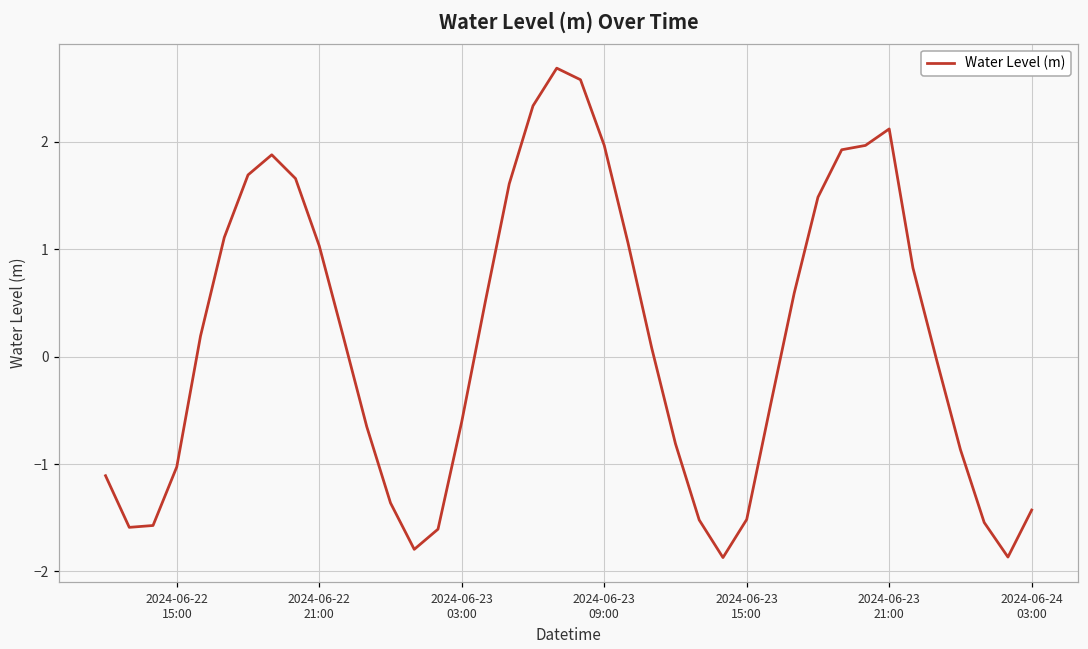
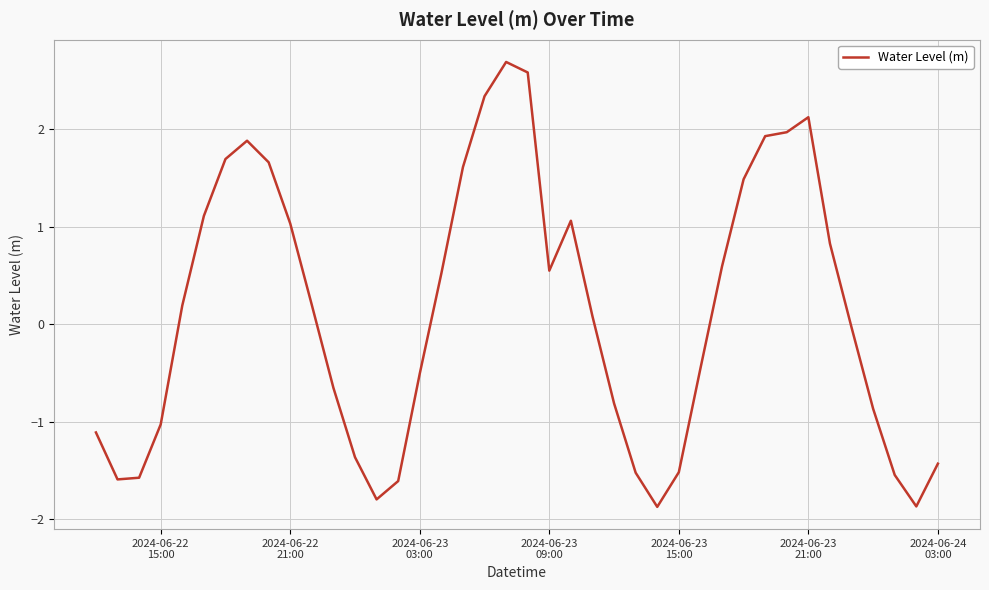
  {
    "2024-06-22 15:00": -1.0,
    "2024-06-22 21:00": 1.0,
-   "2024-06-23 03:00": -0.6,
-   "2024-06-23 09:00": 2.0,
+   "2024-06-23 03:00": -0.5,
+   "2024-06-23 09:00": 0.5,
    "2024-06-23 15:00": -1.5,
    "2024-06-23 21:00": 2.1,
    "2024-06-24 03:00": -1.4
  }
